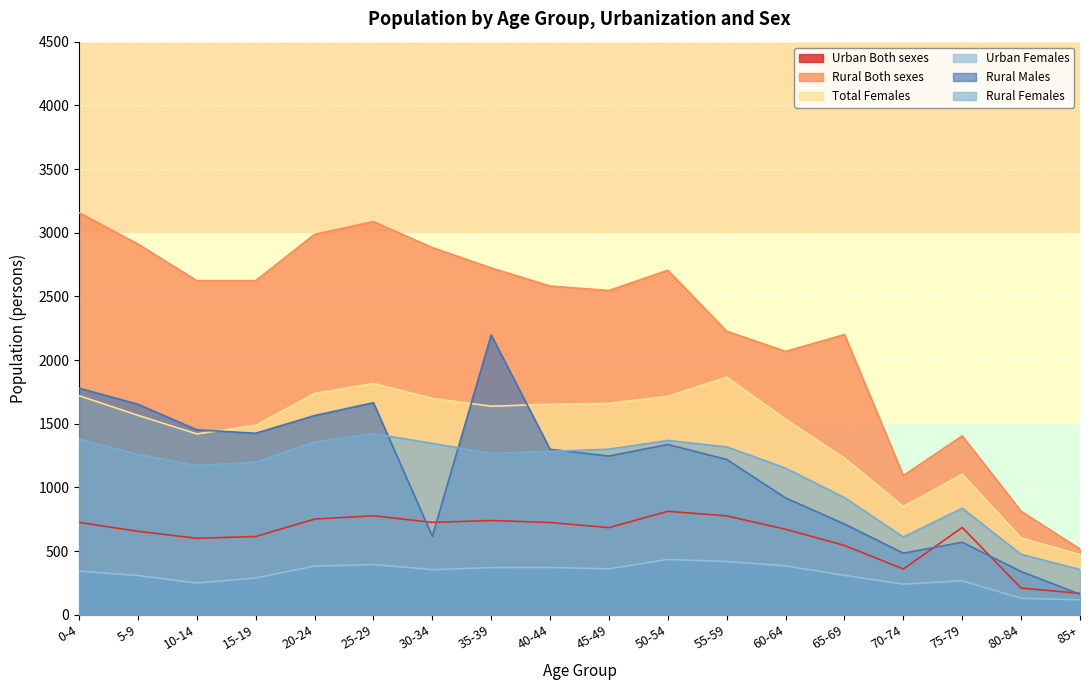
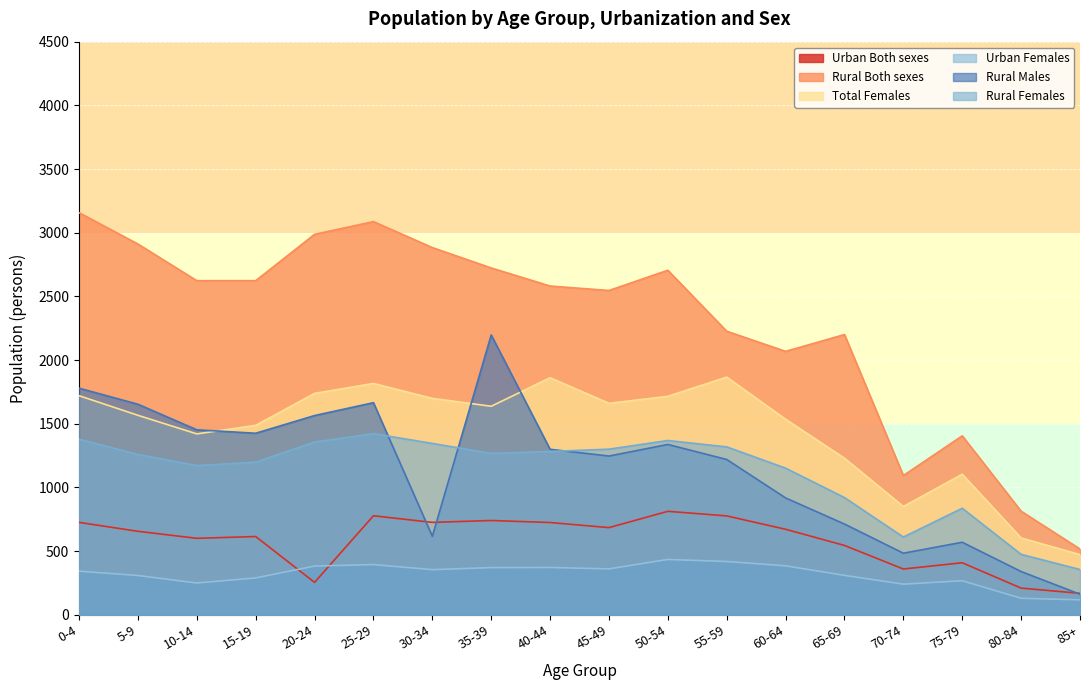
  {
    "Urban Both sexes": {
      "0-4": 730,
      "5-9": 660,
      "10-14": 600,
      "15-19": 610,
-     "20-24": 750,
+     "20-24": 250,
      "25-29": 780,
      "30-34": 730,
      "35-39": 740,
      "40-44": 720,
      "45-49": 680,
      "50-54": 810,
      "55-59": 780,
      "60-64": 670,
      "65-69": 540,
      "70-74": 360,
-     "75-79": 690,
+     "75-79": 410,
      "80-84": 210
    },
    "Rural Both sexes": {
      "0-4": 3160,
      "5-9": 2910,
      "10-14": 2620,
      "15-19": 2620,
      "20-24": 2990,
      "25-29": 3090,
      "30-34": 2880,
      "35-39": 2720,
      "40-44": 2580,
      "45-49": 2550,
      "50-54": 2710,
      "55-59": 2230,
      "60-64": 2070,
      "65-69": 2200,
      "70-74": 1090,
      "75-79": 1410,
      "80-84": 810,
      "85+": 520
    },
    "Total Females": {
      "0-4": 1720,
      "5-9": 1570,
      "10-14": 1420,
      "15-19": 1490,
      "20-24": 1740,
      "25-29": 1820,
      "30-34": 1700,
      "35-39": 1640,
-     "40-44": 1650,
+     "40-44": 1860,
      "45-49": 1660,
      "50-54": 1720,
      "55-59": 1870,
      "60-64": 1540,
      "65-69": 1230,
      "70-74": 850,
      "75-79": 1100,
      "80-84": 600,
      "85+": 470
    },
    "Rural Males": {
      "0-4": 1780,
      "5-9": 1650,
      "10-14": 1450,
      "15-19": 1430,
      "20-24": 1560,
      "25-29": 1670,
      "30-34": 620,
      "35-39": 2200,
      "45-49": 1250,
      "50-54": 1340,
      "55-59": 1220,
      "60-64": 920,
      "65-69": 710,
      "70-74": 480,
      "75-79": 570,
      "80-84": 340
    }
  }
